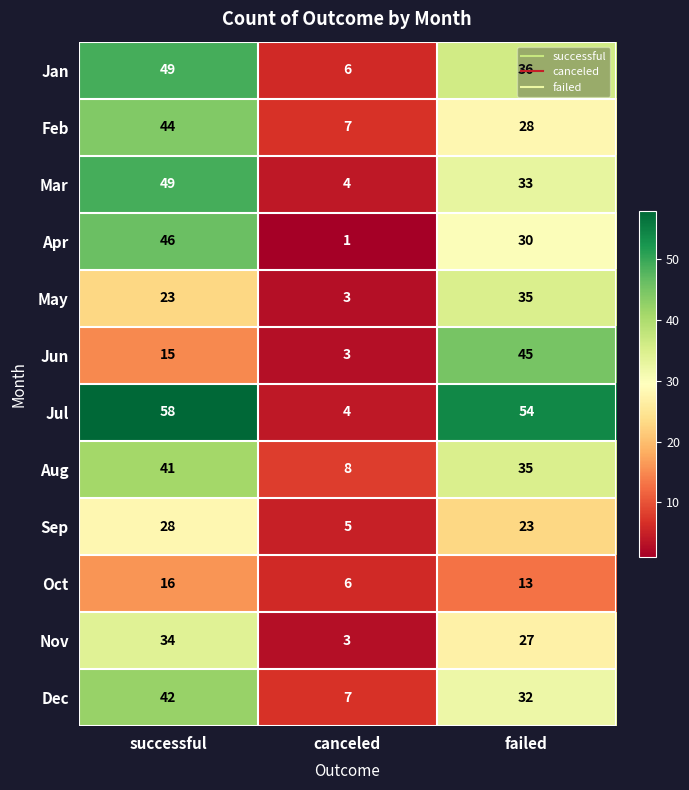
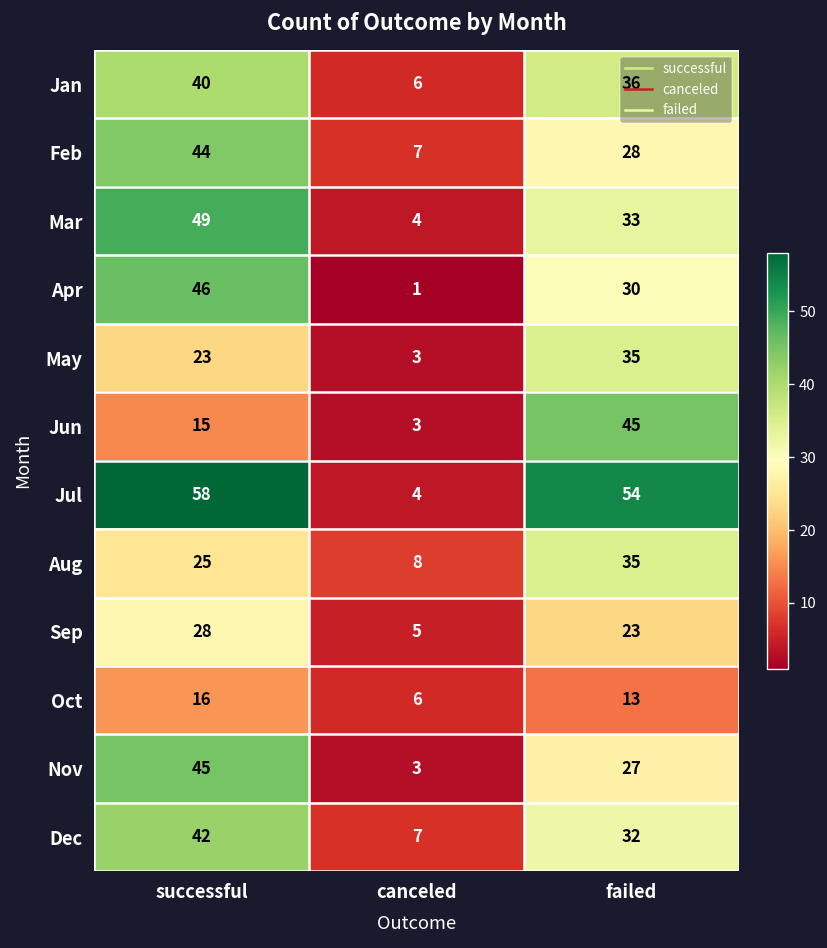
  {
    "Jan": {
-     "successful": 49,
+     "successful": 40,
      "canceled": 6
    },
    "Feb": {
      "successful": 44,
      "canceled": 7,
      "failed": 28
    },
    "Mar": {
      "successful": 49,
      "canceled": 4,
      "failed": 33
    },
    "Apr": {
      "successful": 46,
      "canceled": 1,
      "failed": 30
    },
    "May": {
      "successful": 23,
      "canceled": 3,
      "failed": 35
    },
    "Jun": {
      "successful": 15,
      "canceled": 3,
      "failed": 45
    },
    "Jul": {
      "successful": 58,
      "canceled": 4,
      "failed": 54
    },
    "Aug": {
-     "successful": 41,
+     "successful": 25,
      "canceled": 8,
      "failed": 35
    },
    "Sep": {
      "successful": 28,
      "canceled": 5,
      "failed": 23
    },
    "Oct": {
      "successful": 16,
      "canceled": 6,
      "failed": 13
    },
    "Nov": {
-     "successful": 34,
+     "successful": 45,
      "canceled": 3,
      "failed": 27
    },
    "Dec": {
      "successful": 42,
      "canceled": 7,
      "failed": 32
    }
  }
